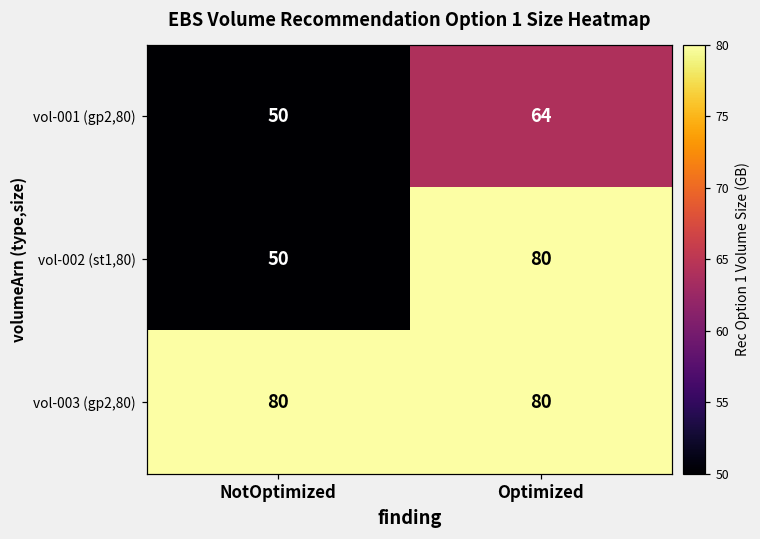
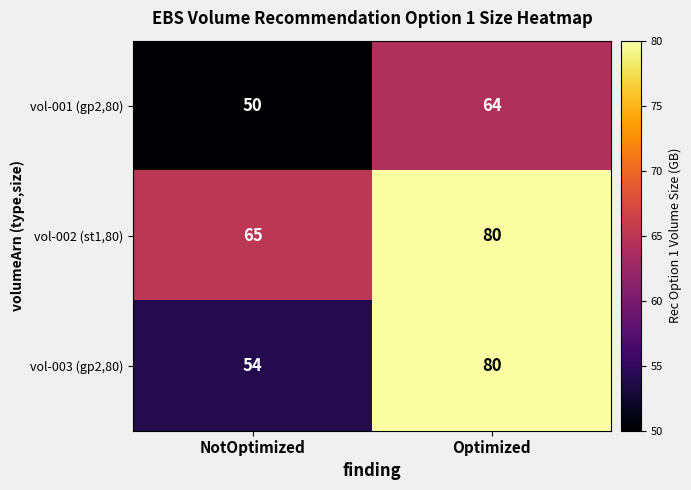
  {
    "vol-001 (gp2,80)": {
      "NotOptimized": 50,
      "Optimized": 64
    },
    "vol-002 (st1,80)": {
-     "NotOptimized": 50,
+     "NotOptimized": 65,
      "Optimized": 80
    },
    "vol-003 (gp2,80)": {
-     "NotOptimized": 80,
+     "NotOptimized": 54,
      "Optimized": 80
    }
  }
